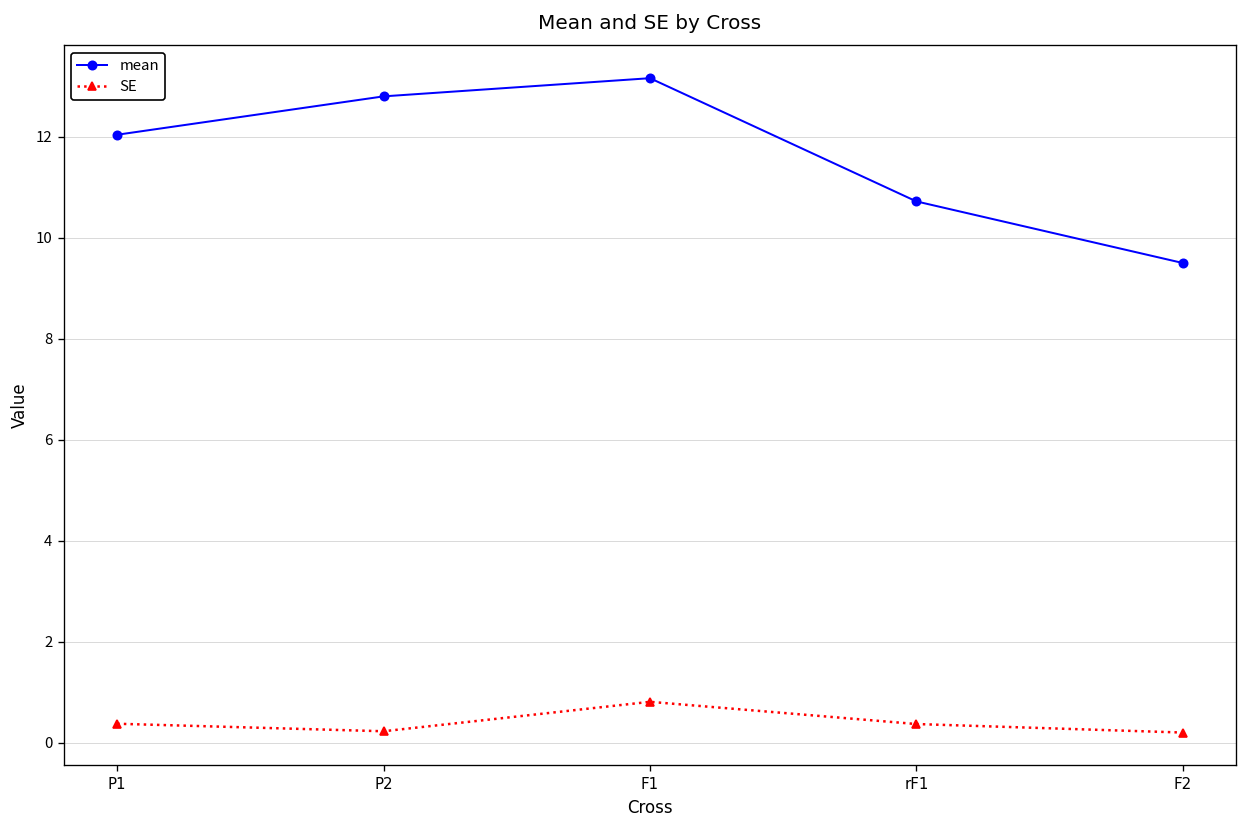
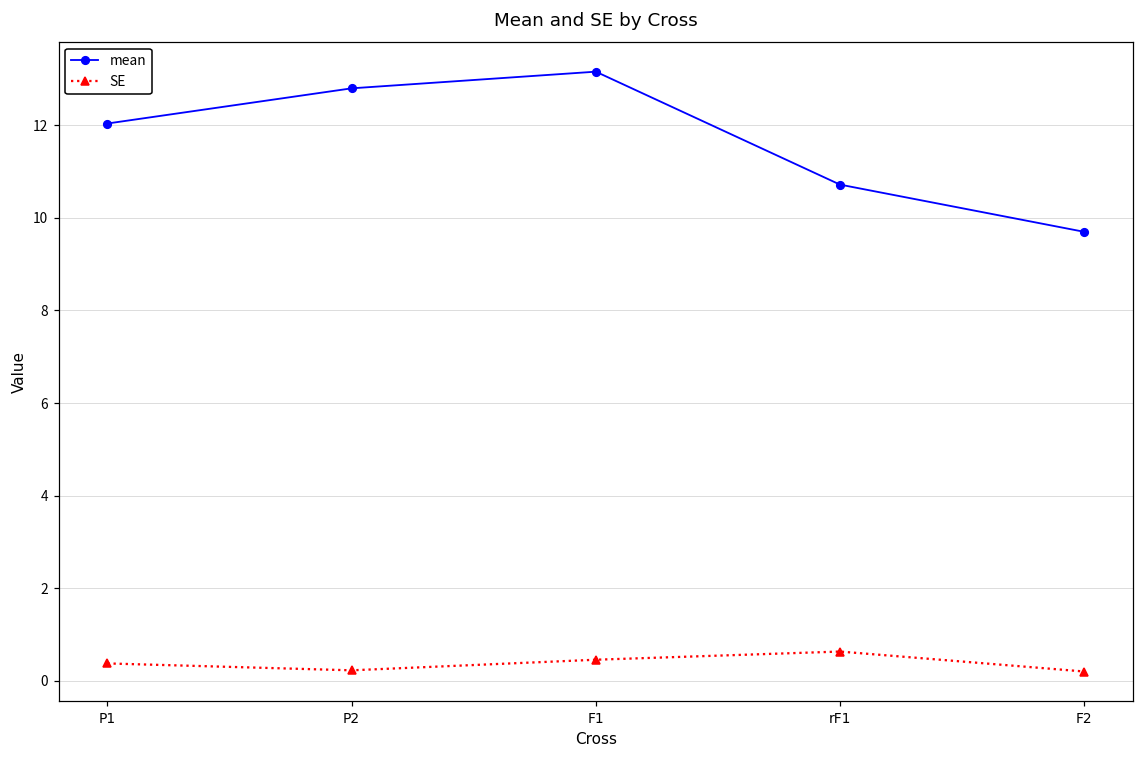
  {
    "mean": {
      "P1": 12.0,
      "P2": 12.8,
      "F1": 13.2,
      "rF1": 10.7,
-     "F2": 9.5
+     "F2": 9.7
    },
    "SE": {
      "P1": 0.4,
      "P2": 0.2,
-     "F1": 0.8,
-     "rF1": 0.4,
+     "F1": 0.5,
+     "rF1": 0.6,
      "F2": 0.2
    }
  }
